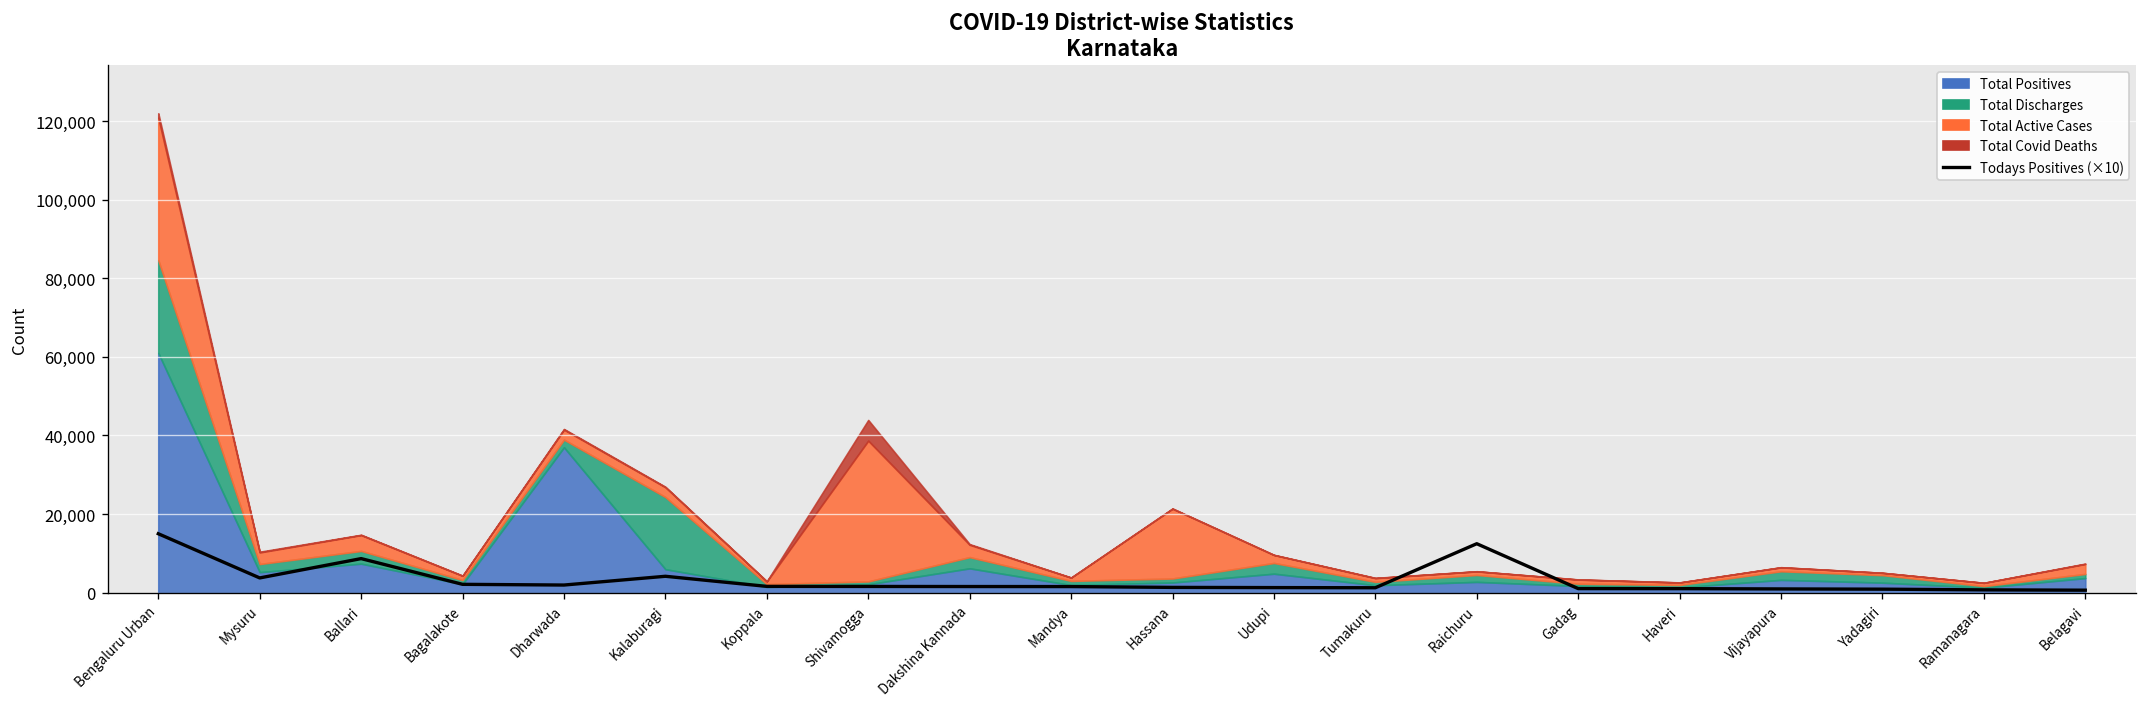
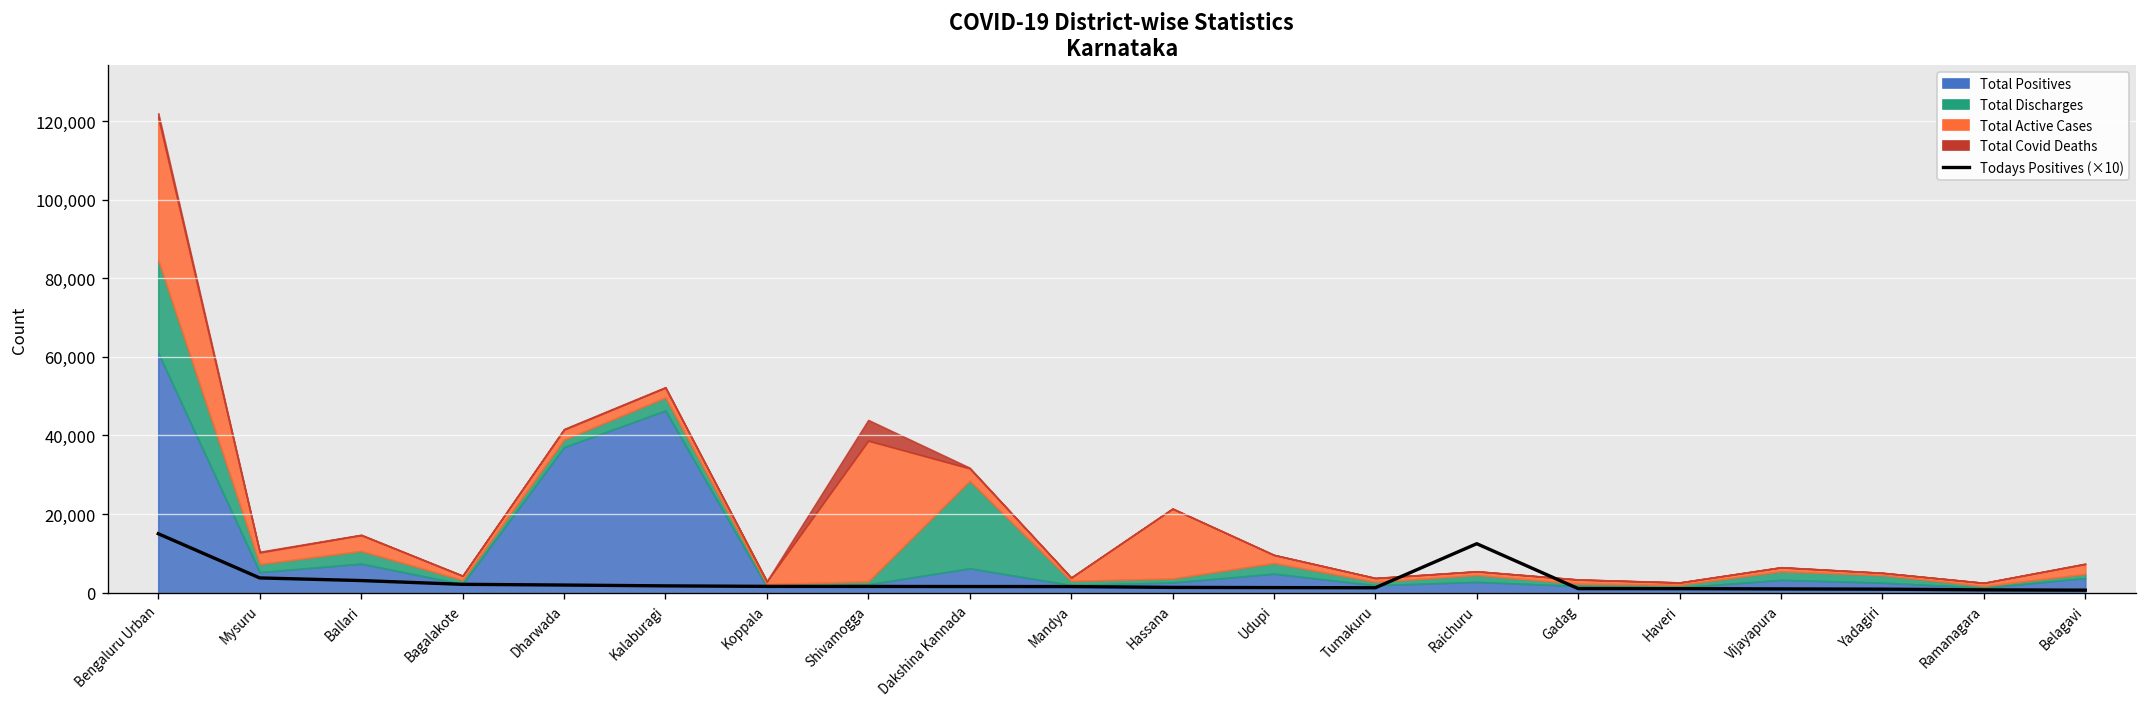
  {
    "Todays Positives (×10)": {
      "Bengaluru Urban": "15,000",
      "Mysuru": "4,000",
-     "Ballari": "9,000",
+     "Ballari": "3,000",
      "Dharwada": "2,000",
-     "Kalaburagi": "4,000",
+     "Kalaburagi": "2,000",
      "Dakshina Kannada": "2,000",
      "Hassana": "1,000",
      "Udupi": "1,000",
      "Raichuru": "12,000",
      "Vijayapura": "1,000",
      "Yadagiri": "1,000",
      "Belagavi": "1,000"
    },
    "Total Positives": {
      "Bengaluru Urban": "61,000",
      "Mysuru": "5,000",
      "Ballari": "7,000",
      "Dharwada": "37,000",
-     "Kalaburagi": "6,000",
+     "Kalaburagi": "46,000",
      "Dakshina Kannada": "6,000",
      "Hassana": "3,000",
      "Udupi": "5,000",
      "Raichuru": "3,000",
      "Vijayapura": "3,000",
      "Yadagiri": "3,000",
      "Belagavi": "4,000"
    },
    "Total Discharges": {
      "Bengaluru Urban": "24,000",
      "Mysuru": "2,000",
      "Ballari": "3,000",
      "Bagalakote": "1,000",
      "Dharwada": "2,000",
-     "Kalaburagi": "18,000",
-     "Dakshina Kannada": "3,000",
+     "Kalaburagi": "3,000",
+     "Dakshina Kannada": "22,000",
      "Mandya": "1,000",
      "Hassana": "1,000",
      "Udupi": "3,000",
      "Tumakuru": "1,000",
      "Raichuru": "2,000",
      "Vijayapura": "2,000",
      "Belagavi": "1,000"
    },
    "Total Active Cases": {
      "Bengaluru Urban": "36,000",
      "Shivamogga": "36,000"
    },
    "Total Covid Deaths": {
      "Bengaluru Urban": "1,000",
      "Shivamogga": "5,000"
    }
  }
